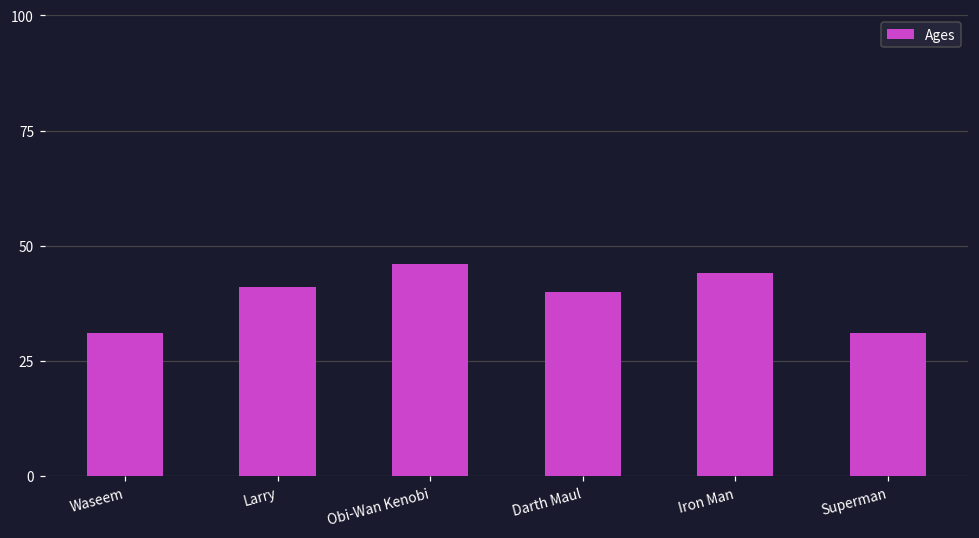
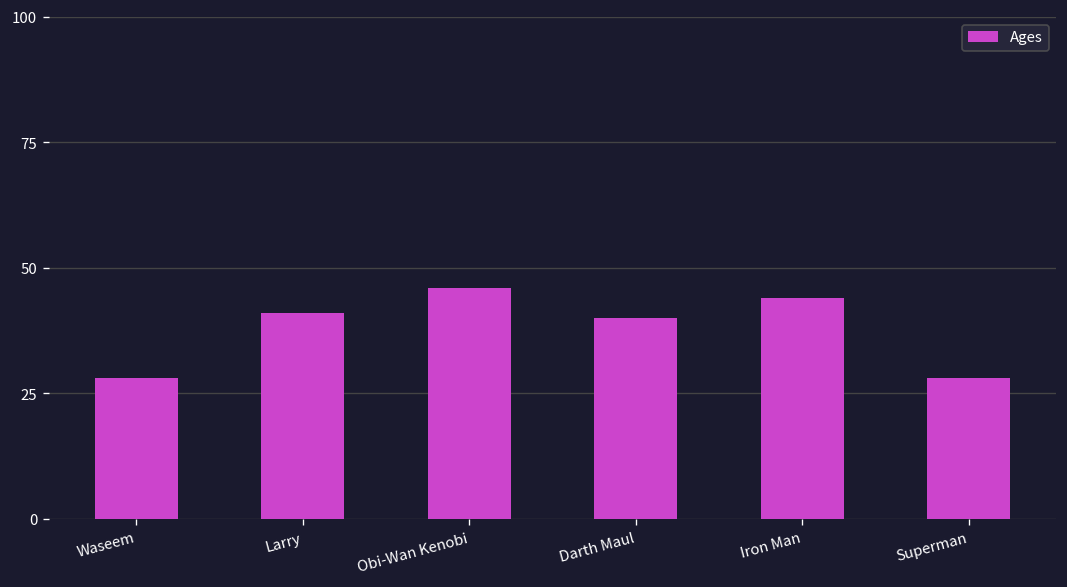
  {
-   "Waseem": 31,
+   "Waseem": 28,
    "Larry": 41,
    "Obi-Wan Kenobi": 46,
    "Darth Maul": 40,
    "Iron Man": 44,
-   "Superman": 31
+   "Superman": 28
  }
